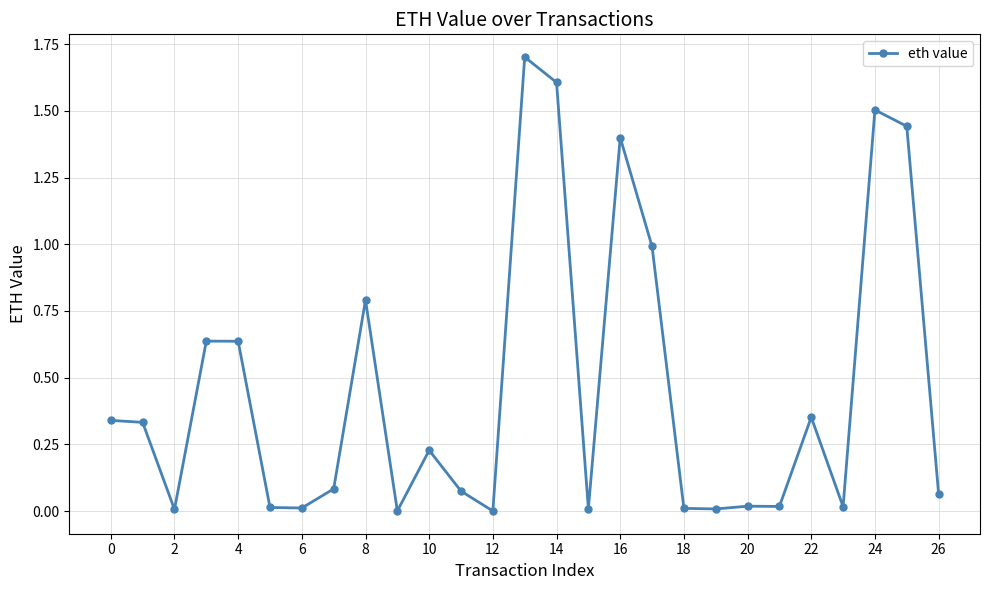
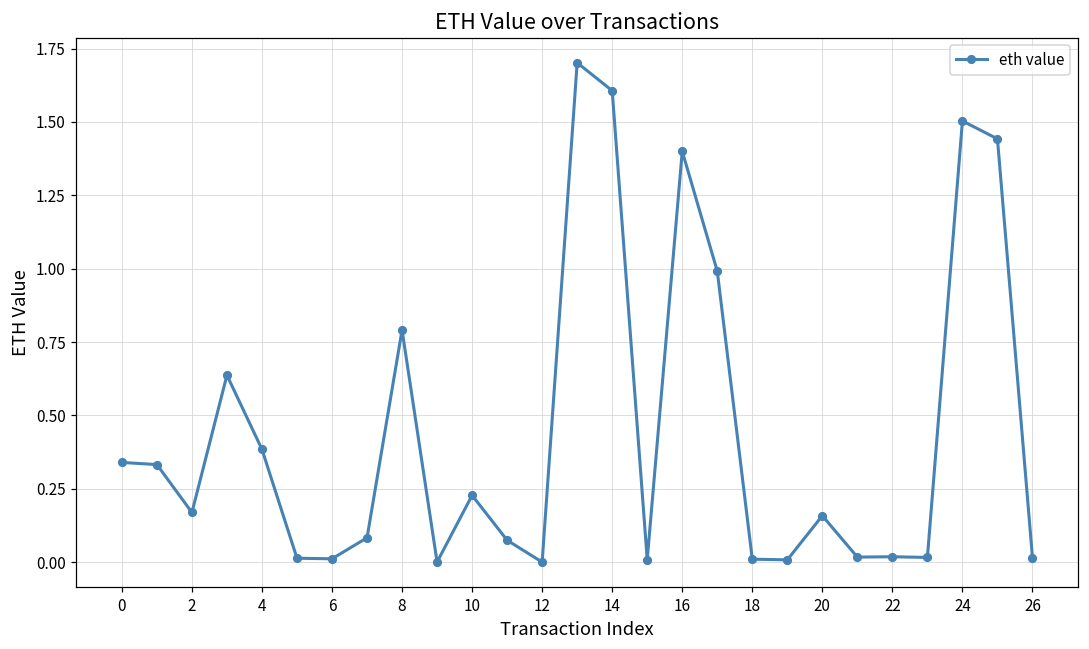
  {
    "0": 0.34,
-   "2": 0.01,
-   "4": 0.64,
+   "2": 0.17,
+   "4": 0.38,
    "6": 0.01,
    "8": 0.79,
    "10": 0.23,
    "12": 0.00,
    "14": 1.61,
    "16": 1.40,
    "18": 0.01,
-   "20": 0.02,
-   "22": 0.35,
+   "20": 0.16,
+   "22": 0.02,
    "24": 1.50,
-   "26": 0.06
+   "26": 0.02
  }
